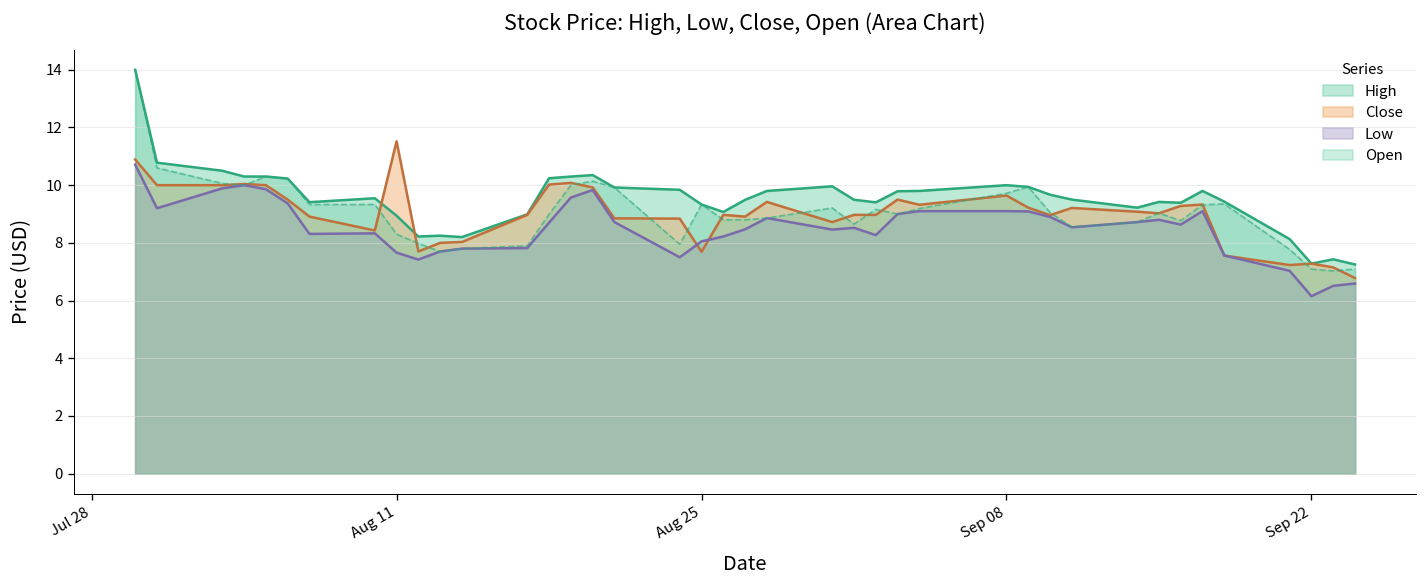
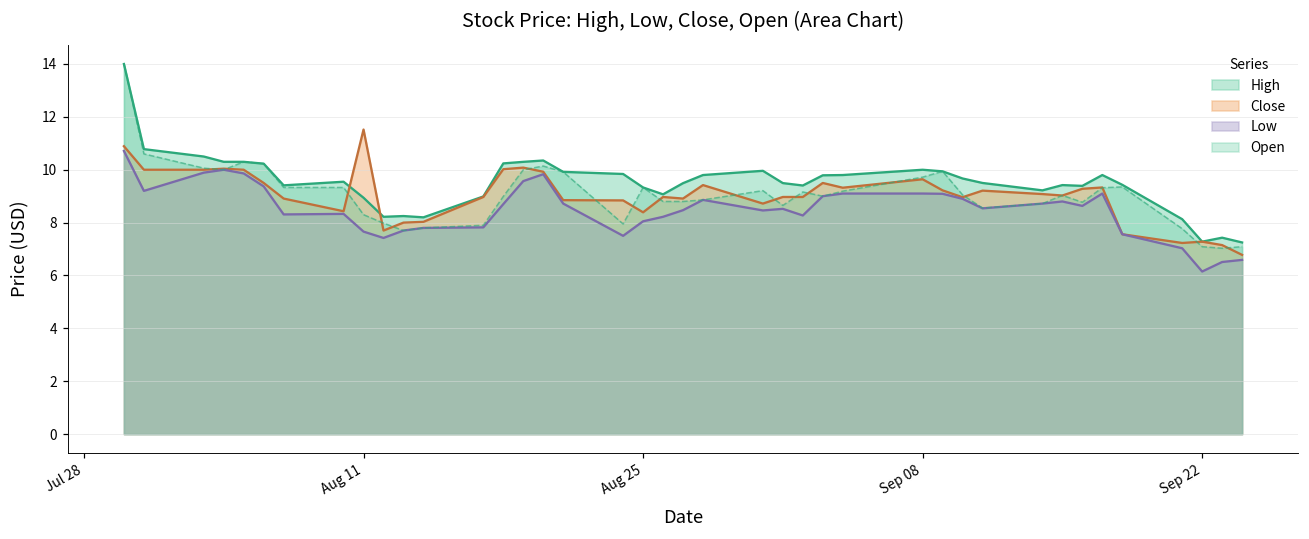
  {
    "Close": {
      "Aug 11": 11.5,
-     "Aug 25": 7.7
+     "Aug 25": 8.4
    }
  }
